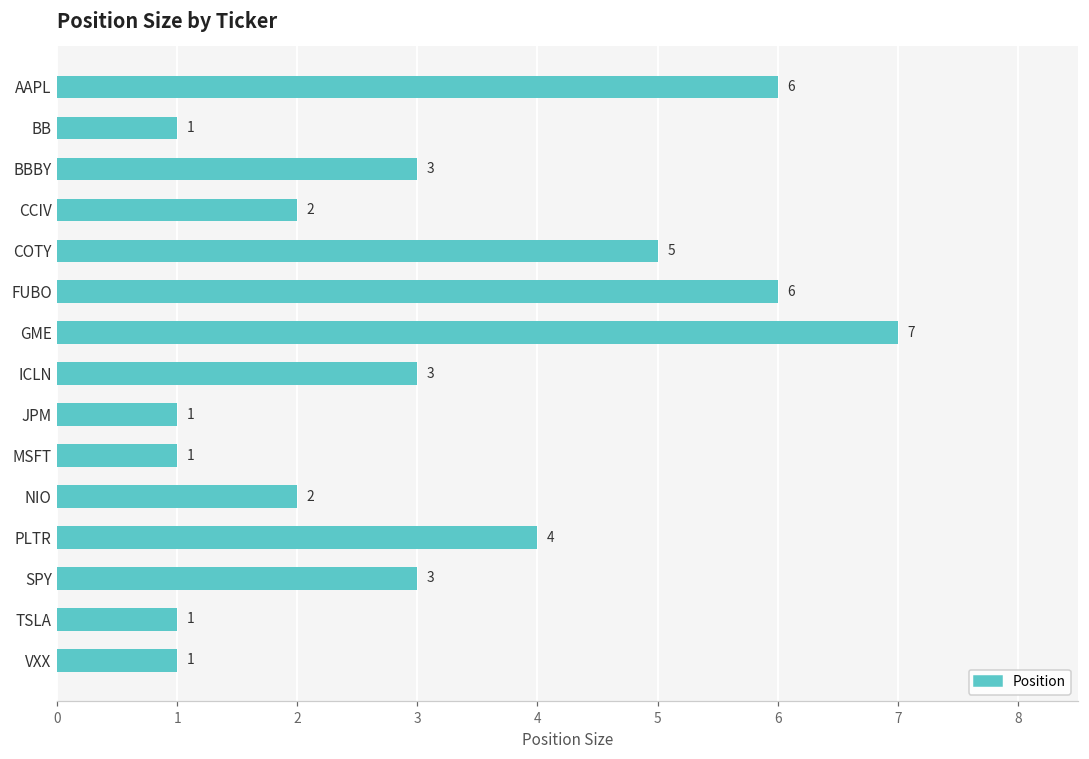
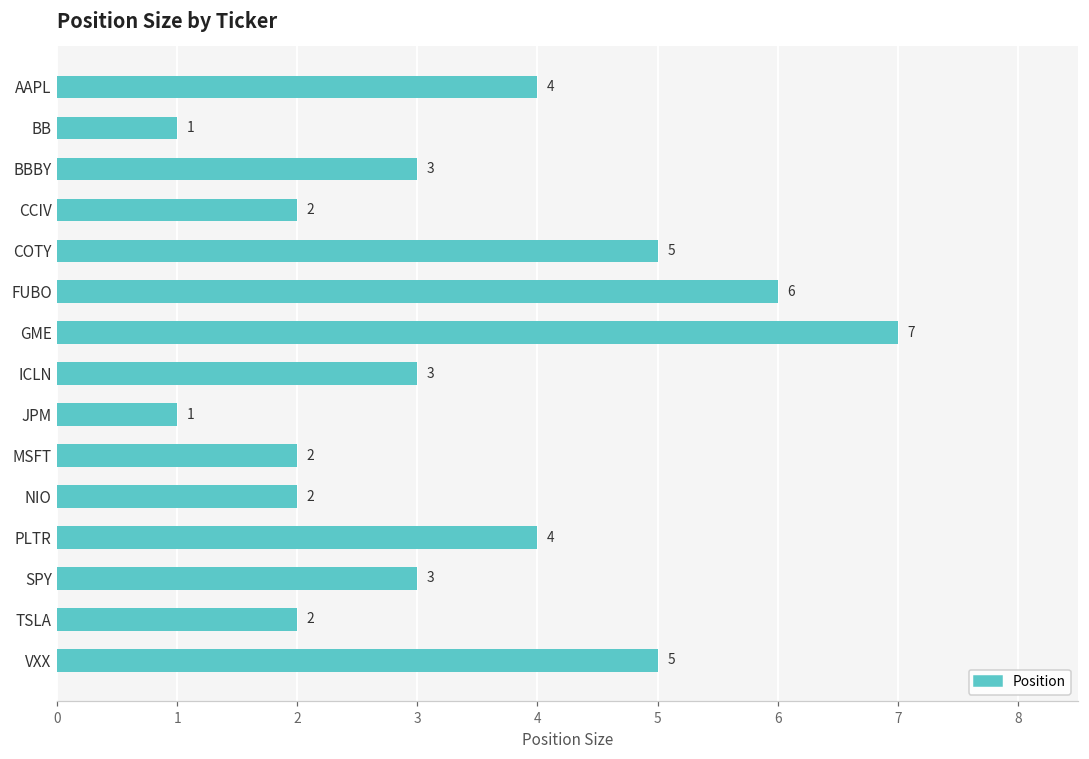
  {
-   "AAPL": 6,
+   "AAPL": 4,
    "BB": 1,
    "BBBY": 3,
    "CCIV": 2,
    "COTY": 5,
    "FUBO": 6,
    "GME": 7,
    "ICLN": 3,
    "JPM": 1,
-   "MSFT": 1,
+   "MSFT": 2,
    "NIO": 2,
    "PLTR": 4,
    "SPY": 3,
-   "TSLA": 1,
-   "VXX": 1
+   "TSLA": 2,
+   "VXX": 5
  }
